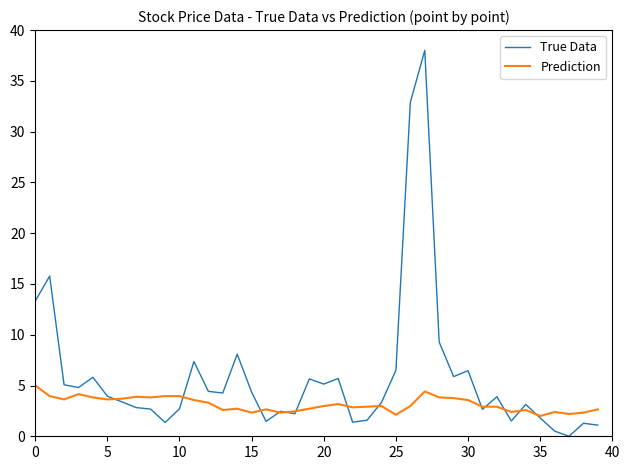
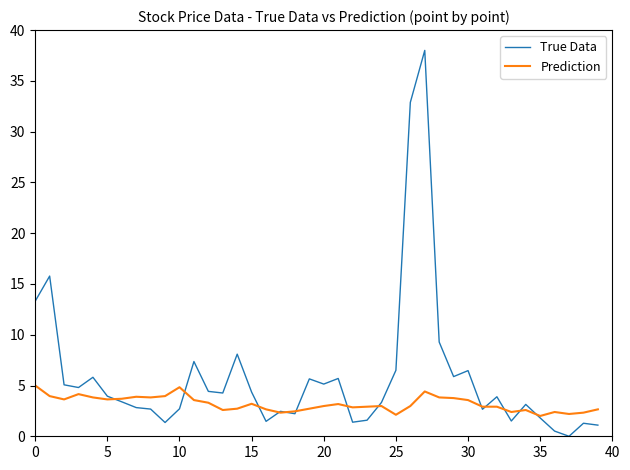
  {
    "True Data": {
      "0": 13.3,
      "5": 3.9,
      "10": 2.7,
      "15": 4.3,
      "20": 5.1,
      "25": 6.5,
      "30": 6.5
    },
    "Prediction": {
      "0": 5.0,
      "5": 3.6,
-     "10": 4.0,
-     "15": 2.3,
+     "10": 4.8,
+     "15": 3.2,
      "20": 3.0,
      "25": 2.1,
      "30": 3.6
    }
  }
